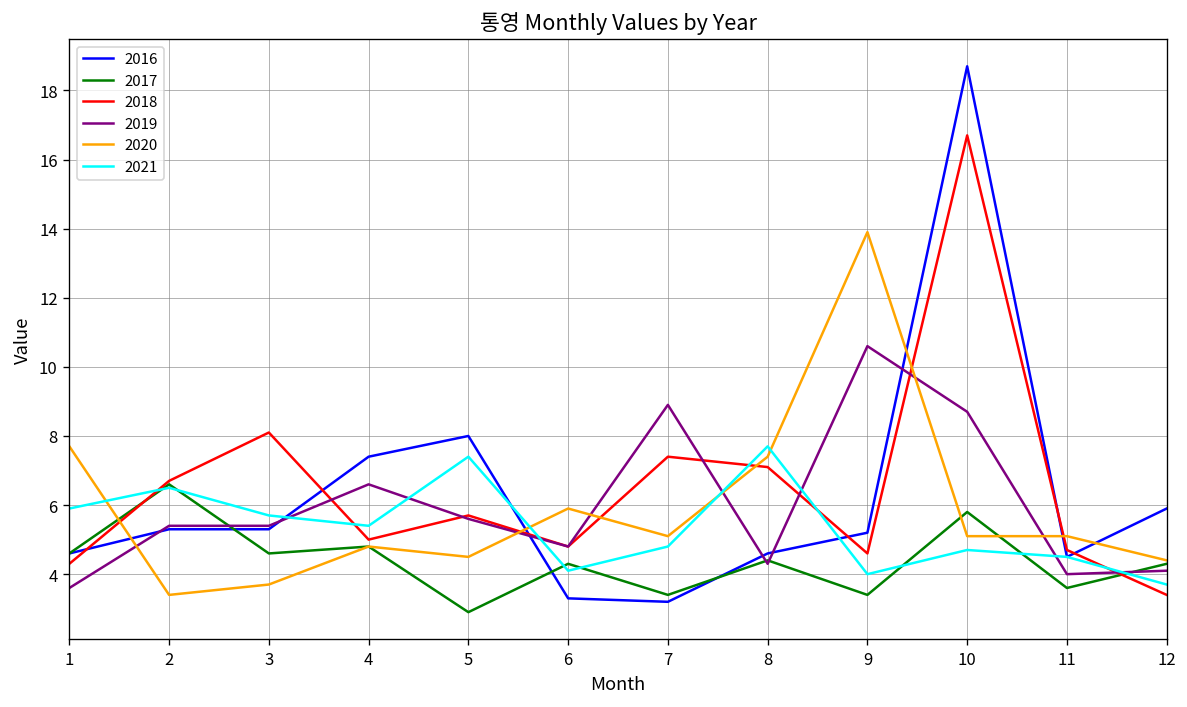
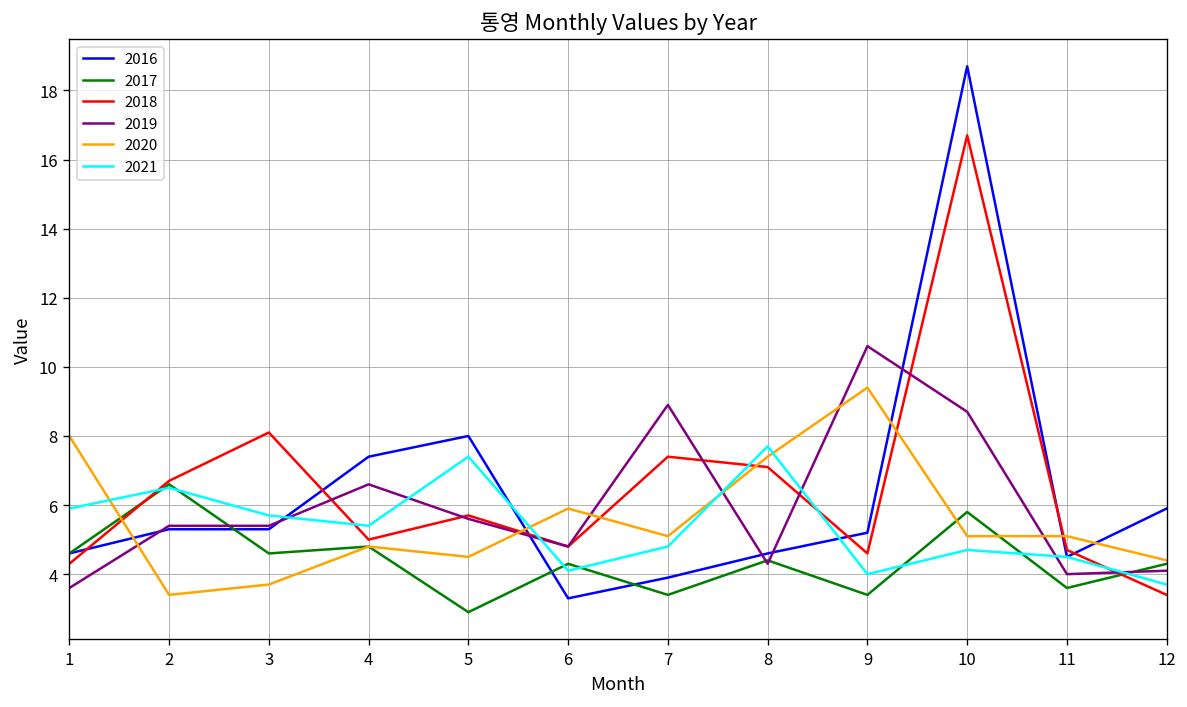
  {
    "2016": {
      "2": 5.3,
      "3": 5.3,
      "4": 7.4,
      "5": 8.0,
      "6": 3.3,
-     "7": 3.2,
+     "7": 3.9,
      "8": 4.6,
      "9": 5.2,
      "10": 18.7,
      "12": 5.9
    },
    "2017": {
      "2": 6.6,
      "3": 4.6,
      "5": 2.9,
      "6": 4.3,
      "7": 3.4,
      "8": 4.4,
      "9": 3.4,
      "10": 5.8,
      "11": 3.6,
      "12": 4.3
    },
    "2018": {
      "1": 4.3,
      "2": 6.7,
      "3": 8.1,
      "4": 5.0,
      "5": 5.7,
      "7": 7.4,
      "8": 7.1,
      "9": 4.6,
      "10": 16.7,
      "11": 4.7,
      "12": 3.4
    },
    "2019": {
      "1": 3.6,
      "2": 5.4,
      "3": 5.4,
      "4": 6.6,
      "5": 5.6,
      "7": 8.9,
      "8": 4.3,
      "9": 10.6,
      "10": 8.7,
      "11": 4.0,
      "12": 4.1
    },
    "2020": {
-     "1": 7.7,
+     "1": 8.0,
      "2": 3.4,
      "3": 3.7,
      "5": 4.5,
      "6": 5.9,
      "7": 5.1,
      "8": 7.4,
-     "9": 13.9,
+     "9": 9.4,
      "10": 5.1,
      "11": 5.1,
      "12": 4.4
    },
    "2021": {
      "1": 5.9,
      "2": 6.5,
      "3": 5.7,
      "4": 5.4,
      "5": 7.4,
      "6": 4.1,
      "7": 4.8,
      "8": 7.7,
      "9": 4.0,
      "10": 4.7,
      "12": 3.7
    }
  }
